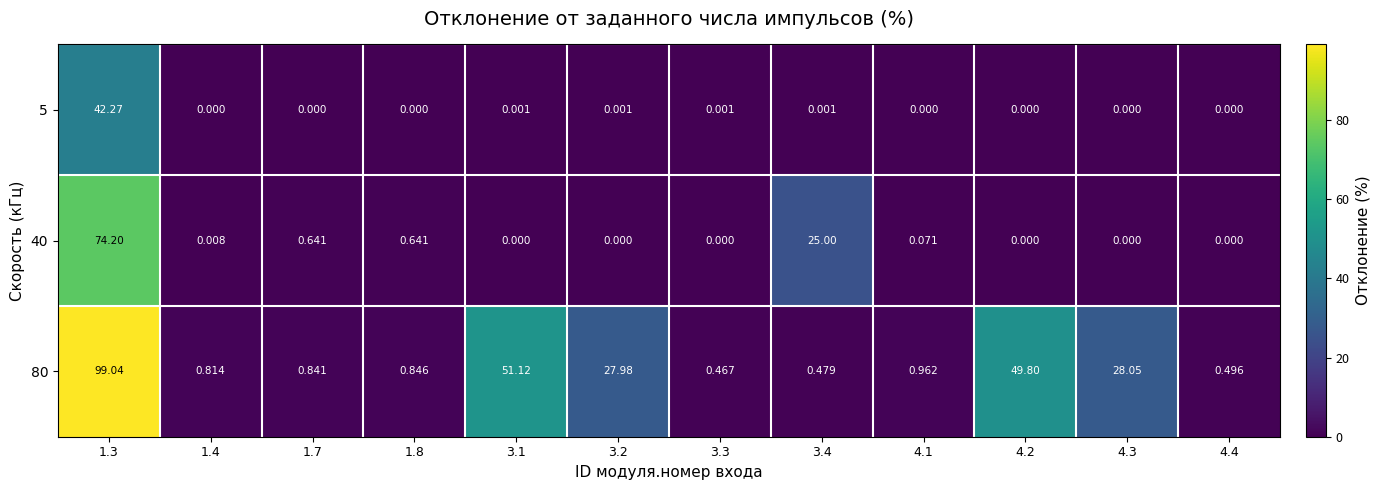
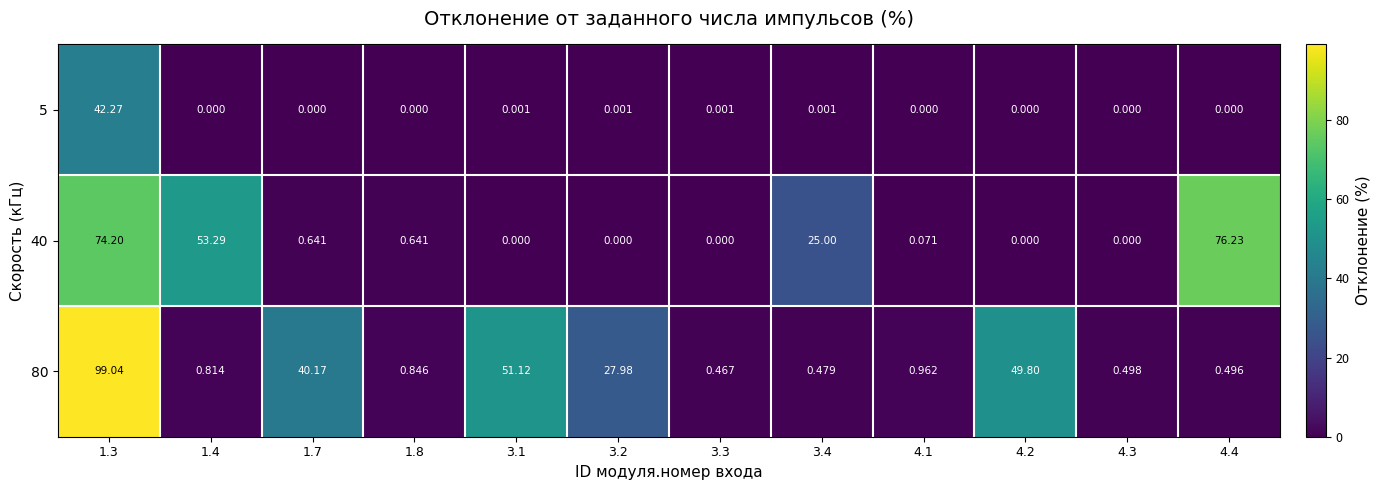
  {
    "5": {
      "1.3": 42.27,
      "1.4": 0.000,
      "1.7": 0.000,
      "1.8": 0.000,
      "3.1": 0.001,
      "3.2": 0.001,
      "3.3": 0.001,
      "3.4": 0.001,
      "4.1": 0.000,
      "4.2": 0.000,
      "4.3": 0.000,
      "4.4": 0.000
    },
    "40": {
      "1.3": 74.20,
-     "1.4": 0.008,
+     "1.4": 53.29,
      "1.7": 0.641,
      "1.8": 0.641,
      "3.1": 0.000,
      "3.2": 0.000,
      "3.3": 0.000,
      "3.4": 25.00,
      "4.1": 0.071,
      "4.2": 0.000,
      "4.3": 0.000,
-     "4.4": 0.000
+     "4.4": 76.23
    },
    "80": {
      "1.3": 99.04,
      "1.4": 0.814,
-     "1.7": 0.841,
+     "1.7": 40.17,
      "1.8": 0.846,
      "3.1": 51.12,
      "3.2": 27.98,
      "3.3": 0.467,
      "3.4": 0.479,
      "4.1": 0.962,
      "4.2": 49.80,
-     "4.3": 28.05,
+     "4.3": 0.498,
      "4.4": 0.496
    }
  }
